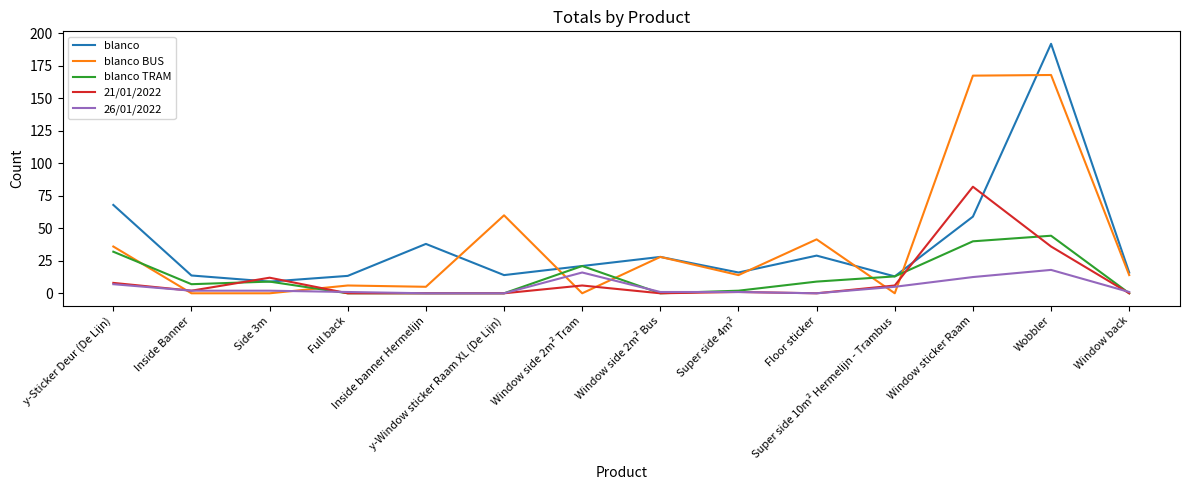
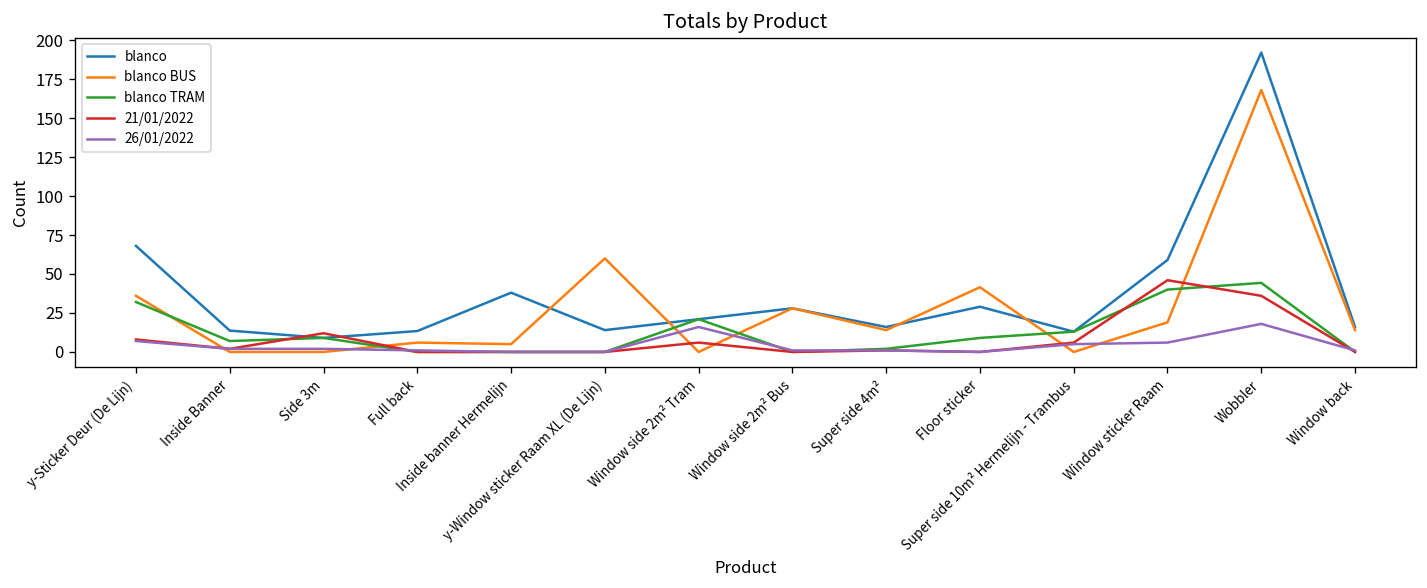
  {
    "blanco": {
      "y-Sticker Deur (De Lijn)": 68,
      "Inside Banner": 14,
      "Full back": 13,
      "Inside banner Hermelijn": 38,
      "y-Window sticker Raam XL (De Lijn)": 14,
      "Super side 4m²": 16,
      "Floor sticker": 29,
      "Window sticker Raam": 59,
      "Wobbler": 192,
      "Window back": 16
    },
    "blanco BUS": {
      "y-Sticker Deur (De Lijn)": 36,
      "Inside Banner": 0,
      "Side 3m": 0,
      "Full back": 6,
      "Inside banner Hermelijn": 5,
      "y-Window sticker Raam XL (De Lijn)": 60,
      "Window side 2m² Tram": 0,
      "Super side 4m²": 14,
      "Floor sticker": 42,
      "Super side 10m² Hermelijn - Trambus": 0,
-     "Window sticker Raam": 168,
+     "Window sticker Raam": 19,
      "Wobbler": 168,
      "Window back": 14
    },
    "blanco TRAM": {
      "y-Sticker Deur (De Lijn)": 32,
      "Inside Banner": 7,
      "Floor sticker": 9,
      "Window sticker Raam": 40,
      "Wobbler": 44
    },
    "21/01/2022": {
      "Side 3m": 12,
      "Window side 2m² Tram": 6,
-     "Window sticker Raam": 82,
+     "Window sticker Raam": 46,
      "Wobbler": 36
    },
    "26/01/2022": {
      "Side 3m": 2,
      "Window side 2m² Tram": 16,
-     "Window sticker Raam": 13,
+     "Window sticker Raam": 6,
      "Wobbler": 18
    }
  }
